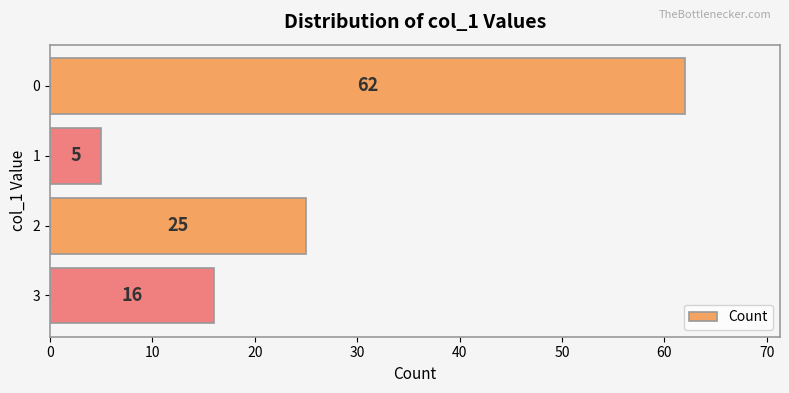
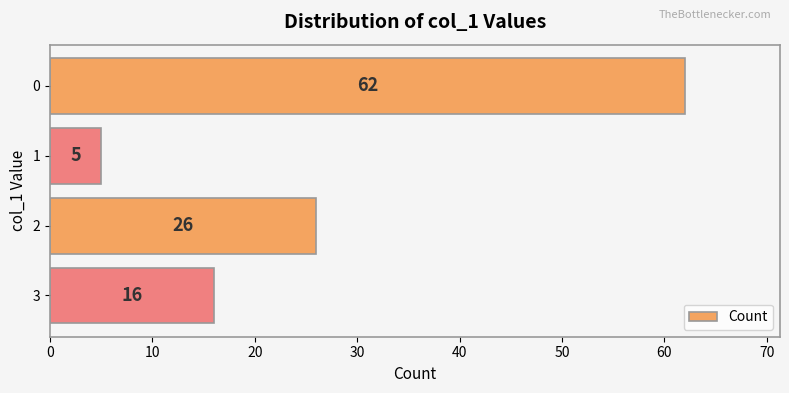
  {
    "0": 62,
    "1": 5,
-   "2": 25,
+   "2": 26,
    "3": 16
  }
